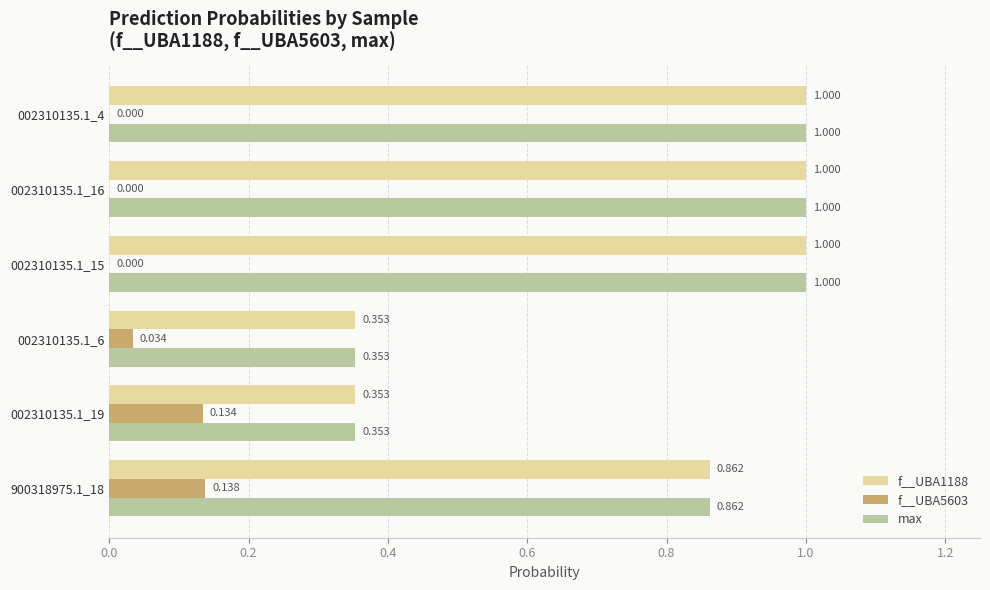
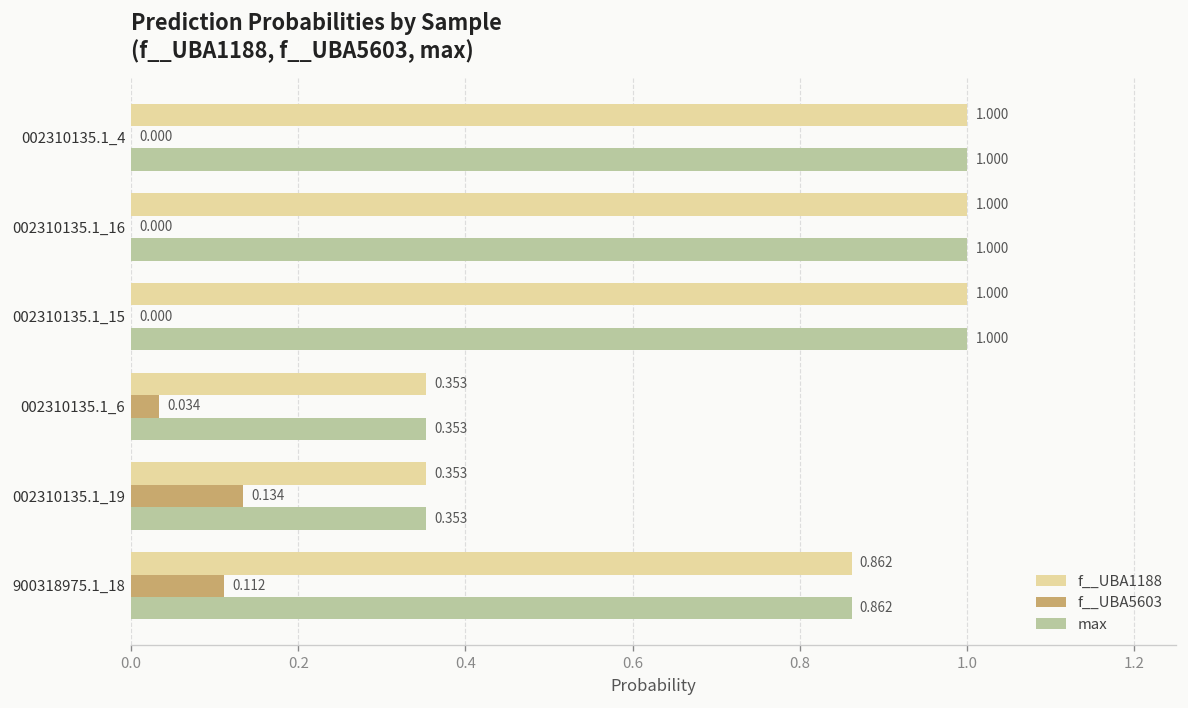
  {
    "f__UBA5603": {
      "002310135.1_4": 0.000,
      "002310135.1_16": 0.000,
      "002310135.1_15": 0.000,
      "002310135.1_6": 0.034,
      "002310135.1_19": 0.134,
-     "900318975.1_18": 0.138
+     "900318975.1_18": 0.112
    }
  }
